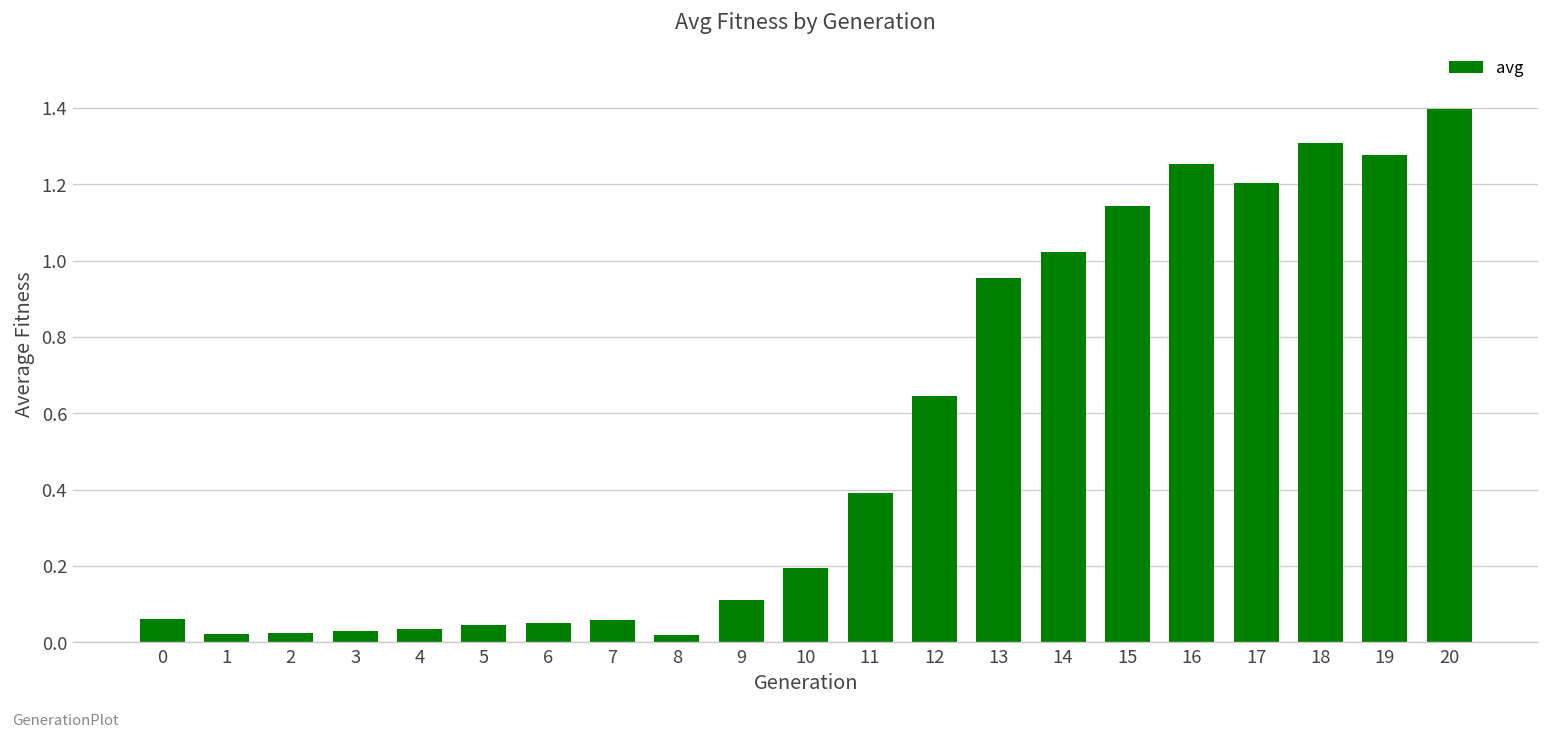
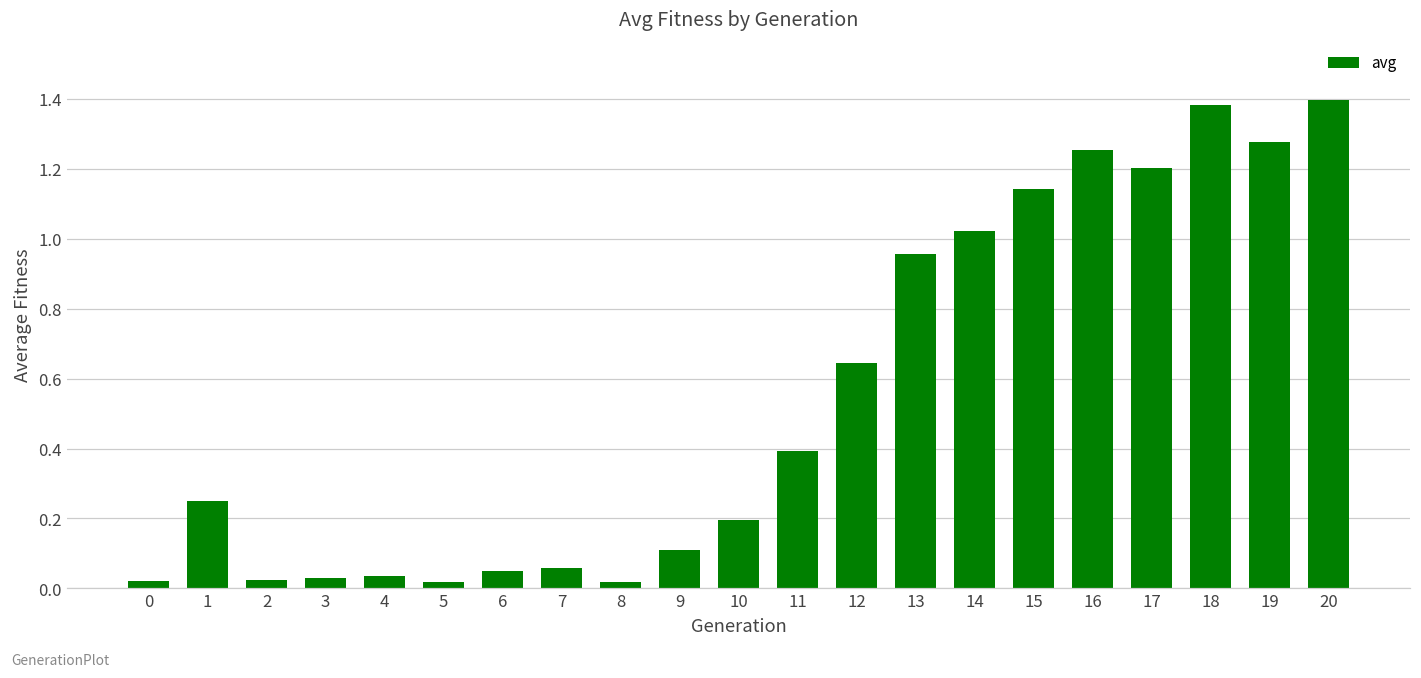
  {
-   "0": 0.06,
-   "1": 0.02,
+   "0": 0.02,
+   "1": 0.25,
    "2": 0.02,
    "3": 0.03,
    "4": 0.04,
-   "5": 0.05,
+   "5": 0.02,
    "6": 0.05,
    "7": 0.06,
    "8": 0.02,
    "9": 0.11,
    "10": 0.20,
    "11": 0.39,
    "12": 0.65,
    "13": 0.96,
    "14": 1.02,
    "15": 1.14,
    "16": 1.25,
    "17": 1.20,
-   "18": 1.31,
+   "18": 1.38,
    "19": 1.28,
    "20": 1.40
  }
